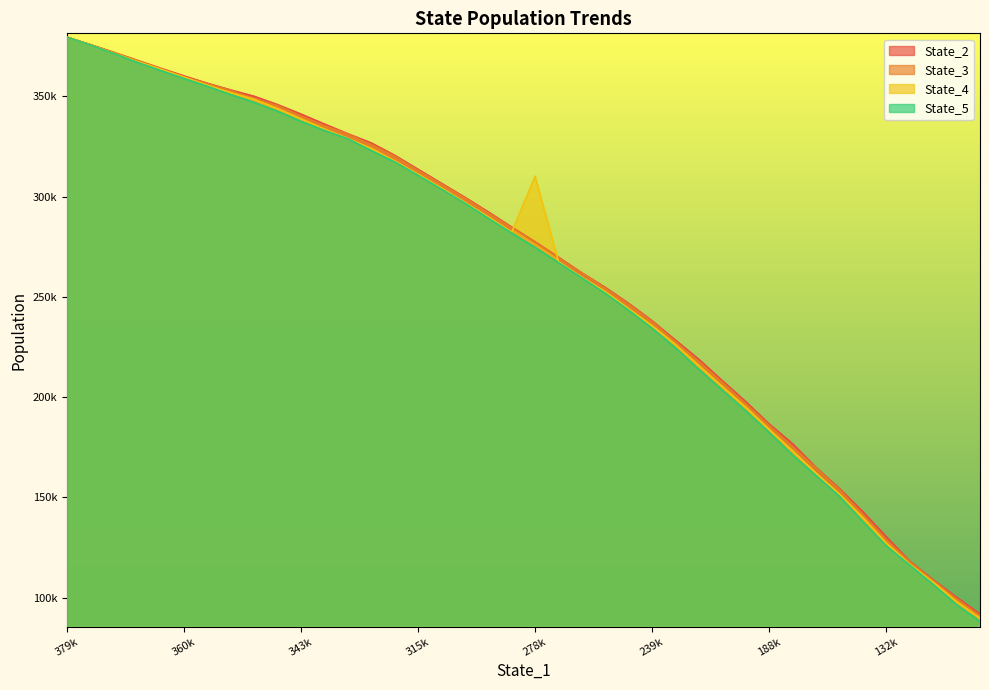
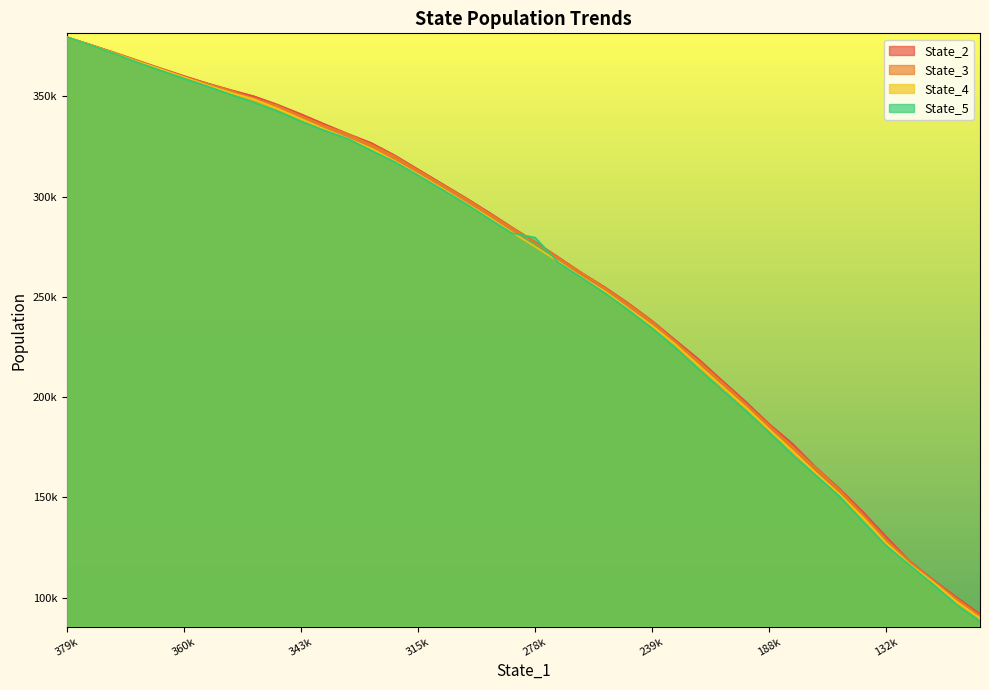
  {
    "State_4": {
-     "278k": 310000,
+     "278k": 275000,
      "239k": 236000,
      "188k": 184000,
      "132k": 127000
    },
    "State_5": {
-     "278k": 275000,
+     "278k": 280000,
      "239k": 234000,
      "188k": 182000,
      "132k": 126000
    }
  }
